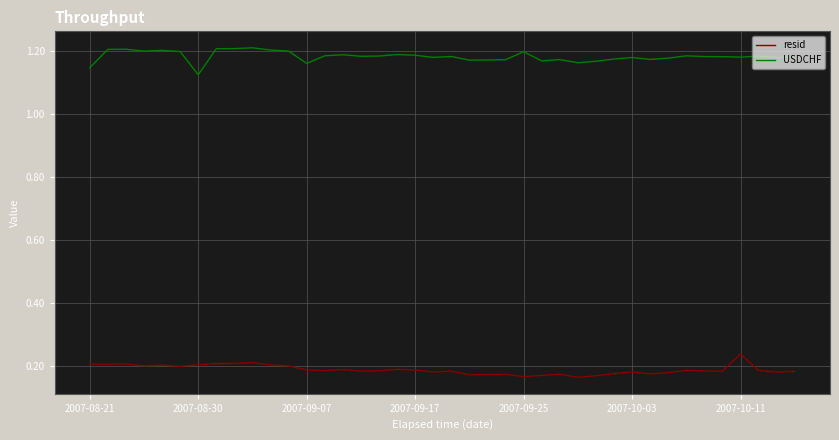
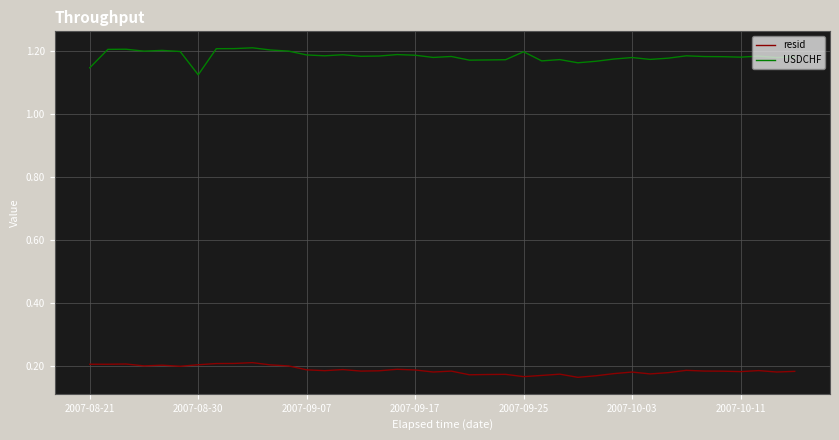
  {
    "resid": {
      "2007-08-21": 0.20,
      "2007-08-30": 0.20,
      "2007-09-07": 0.19,
      "2007-09-17": 0.19,
      "2007-09-25": 0.17,
      "2007-10-03": 0.18,
-     "2007-10-11": 0.24
+     "2007-10-11": 0.18
    },
    "USDCHF": {
      "2007-08-21": 1.15,
      "2007-08-30": 1.13,
-     "2007-09-07": 1.16,
+     "2007-09-07": 1.19,
      "2007-09-17": 1.19,
      "2007-09-25": 1.20,
      "2007-10-03": 1.18,
      "2007-10-11": 1.18
    }
  }
